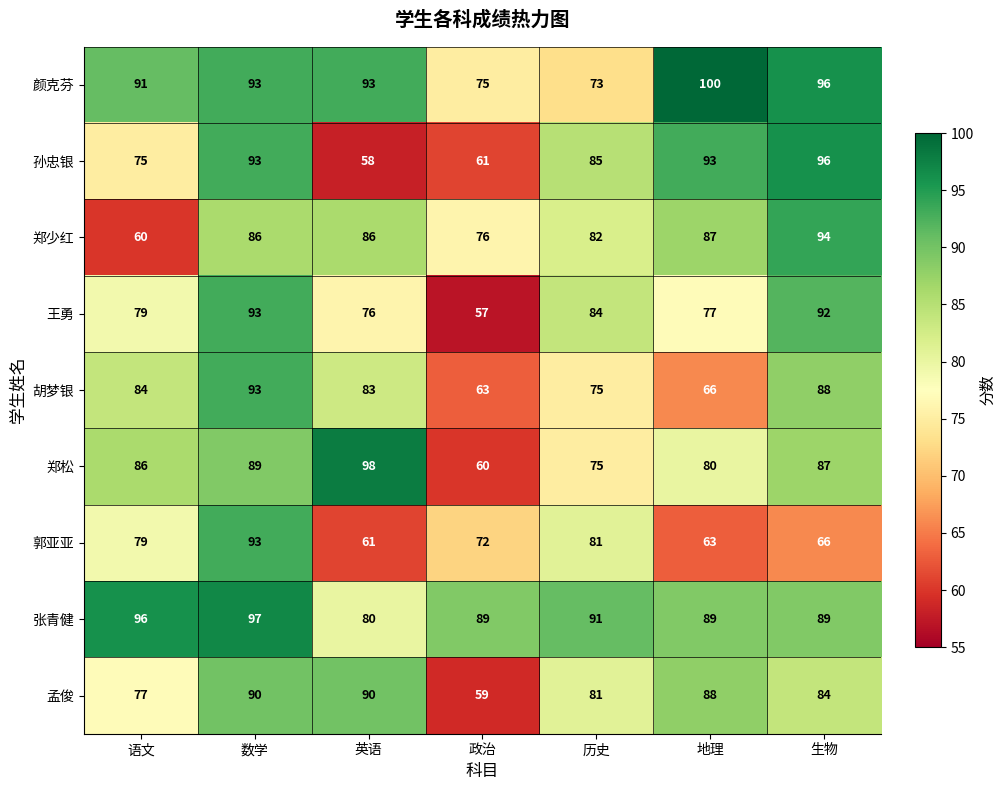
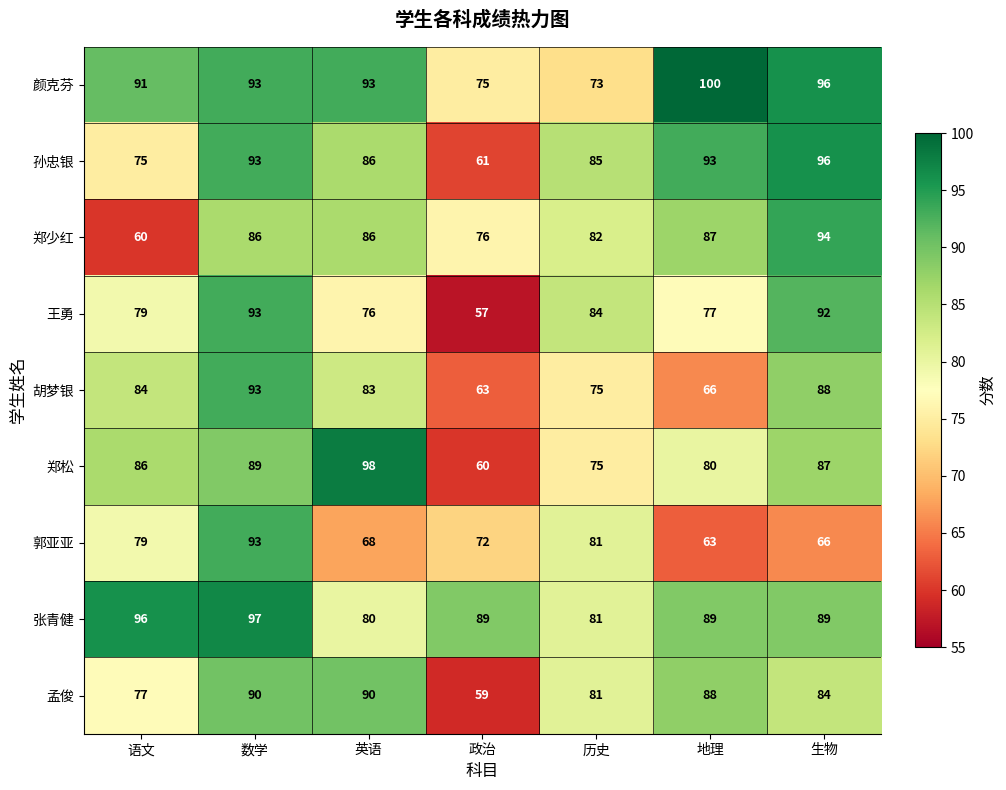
  {
    "颜克芬": {
      "语文": 91,
      "数学": 93,
      "英语": 93,
      "政治": 75,
      "历史": 73,
      "地理": 100,
      "生物": 96
    },
    "孙忠银": {
      "语文": 75,
      "数学": 93,
-     "英语": 58,
+     "英语": 86,
      "政治": 61,
      "历史": 85,
      "地理": 93,
      "生物": 96
    },
    "郑少红": {
      "语文": 60,
      "数学": 86,
      "英语": 86,
      "政治": 76,
      "历史": 82,
      "地理": 87,
      "生物": 94
    },
    "王勇": {
      "语文": 79,
      "数学": 93,
      "英语": 76,
      "政治": 57,
      "历史": 84,
      "地理": 77,
      "生物": 92
    },
    "胡梦银": {
      "语文": 84,
      "数学": 93,
      "英语": 83,
      "政治": 63,
      "历史": 75,
      "地理": 66,
      "生物": 88
    },
    "郑松": {
      "语文": 86,
      "数学": 89,
      "英语": 98,
      "政治": 60,
      "历史": 75,
      "地理": 80,
      "生物": 87
    },
    "郭亚亚": {
      "语文": 79,
      "数学": 93,
-     "英语": 61,
+     "英语": 68,
      "政治": 72,
      "历史": 81,
      "地理": 63,
      "生物": 66
    },
    "张青健": {
      "语文": 96,
      "数学": 97,
      "英语": 80,
      "政治": 89,
-     "历史": 91,
+     "历史": 81,
      "地理": 89,
      "生物": 89
    },
    "孟俊": {
      "语文": 77,
      "数学": 90,
      "英语": 90,
      "政治": 59,
      "历史": 81,
      "地理": 88,
      "生物": 84
    }
  }
